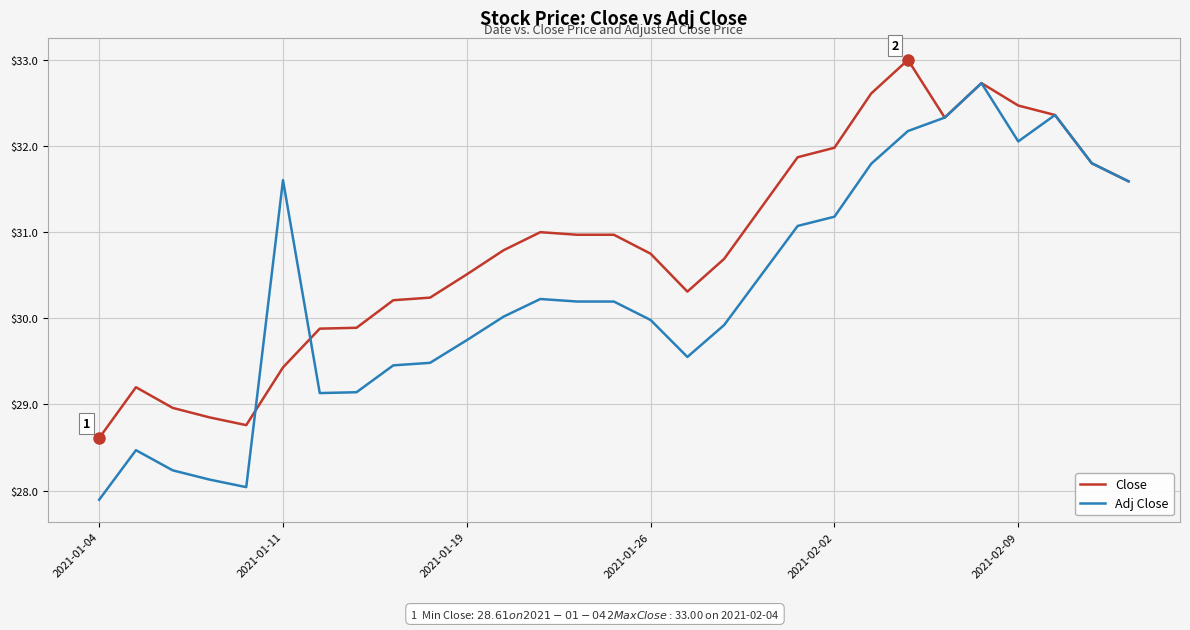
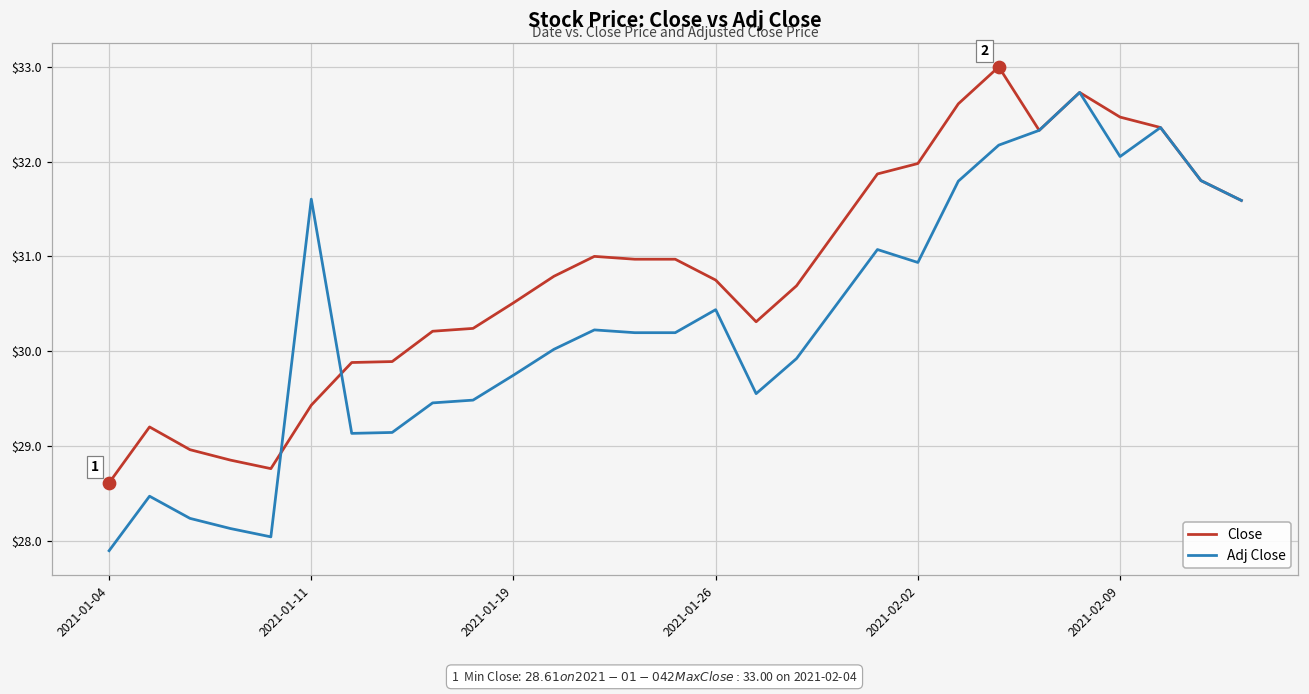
  {
    "Adj Close": {
      "2021-01-04": "$27.9",
      "2021-01-11": "$31.6",
      "2021-01-19": "$29.7",
-     "2021-01-26": "$30.0",
-     "2021-02-02": "$31.2",
+     "2021-01-26": "$30.4",
+     "2021-02-02": "$30.9",
      "2021-02-09": "$32.1"
    }
  }
